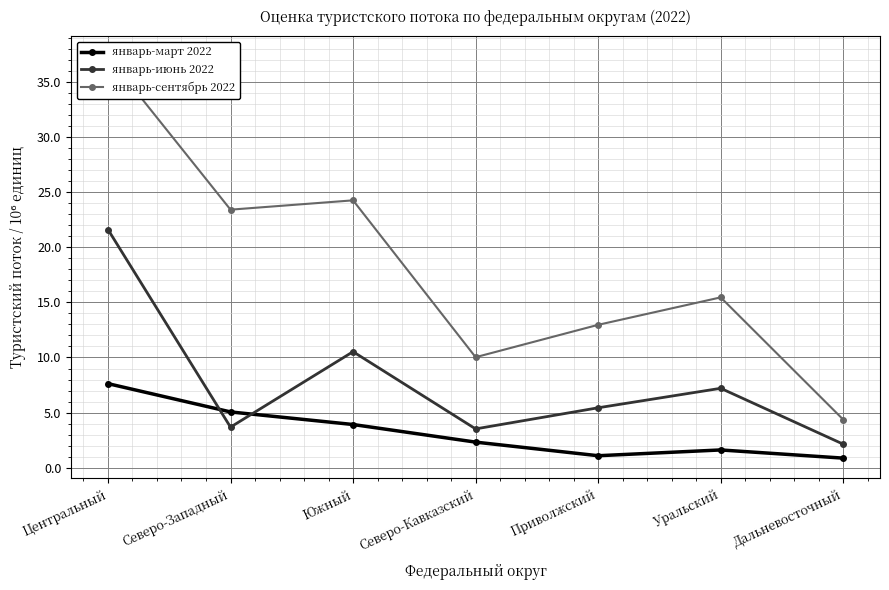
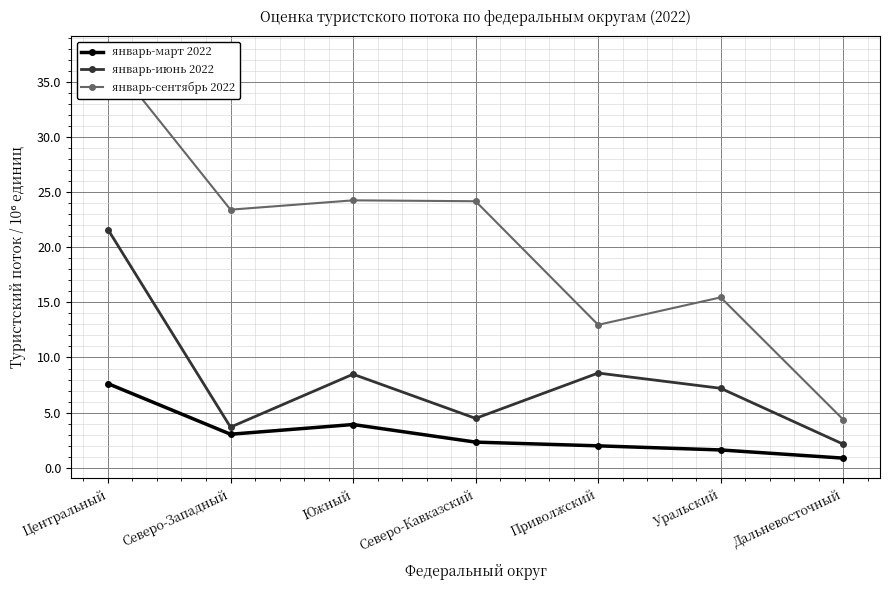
  {
    "январь-март 2022": {
      "Центральный": 7.6,
-     "Северо-Западный": 5.1,
+     "Северо-Западный": 3.0,
      "Южный": 3.9,
      "Северо-Кавказский": 2.3,
-     "Приволжский": 1.1,
+     "Приволжский": 2.0,
      "Уральский": 1.6,
      "Дальневосточный": 0.9
    },
    "январь-июнь 2022": {
      "Центральный": 21.6,
      "Северо-Западный": 3.7,
-     "Южный": 10.5,
-     "Северо-Кавказский": 3.5,
-     "Приволжский": 5.4,
+     "Южный": 8.5,
+     "Северо-Кавказский": 4.5,
+     "Приволжский": 8.6,
      "Уральский": 7.2,
      "Дальневосточный": 2.1
    },
    "январь-сентябрь 2022": {
      "Северо-Западный": 23.4,
      "Южный": 24.3,
-     "Северо-Кавказский": 10.0,
+     "Северо-Кавказский": 24.2,
      "Приволжский": 13.0,
      "Уральский": 15.5,
      "Дальневосточный": 4.4
    }
  }
